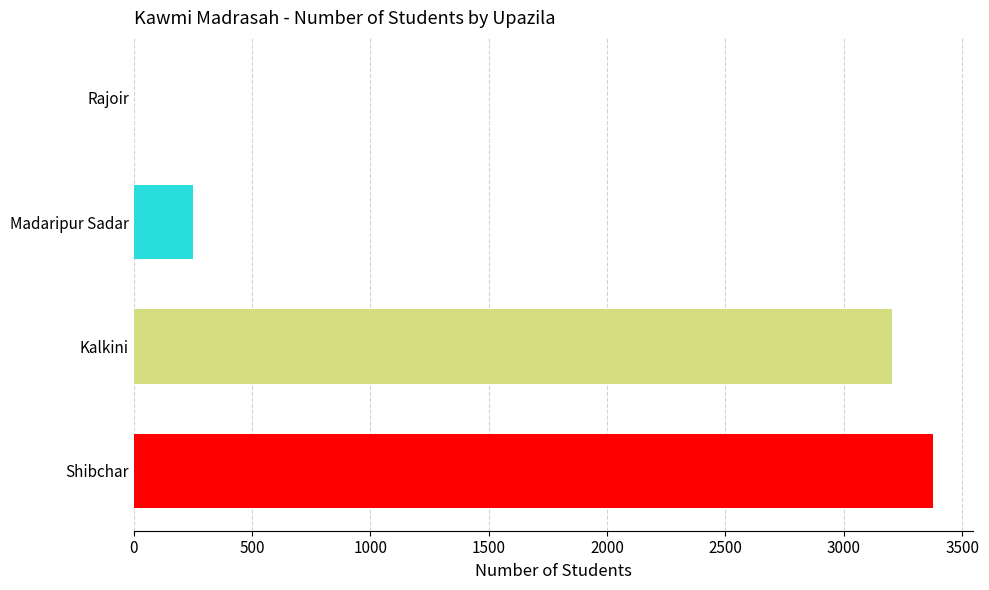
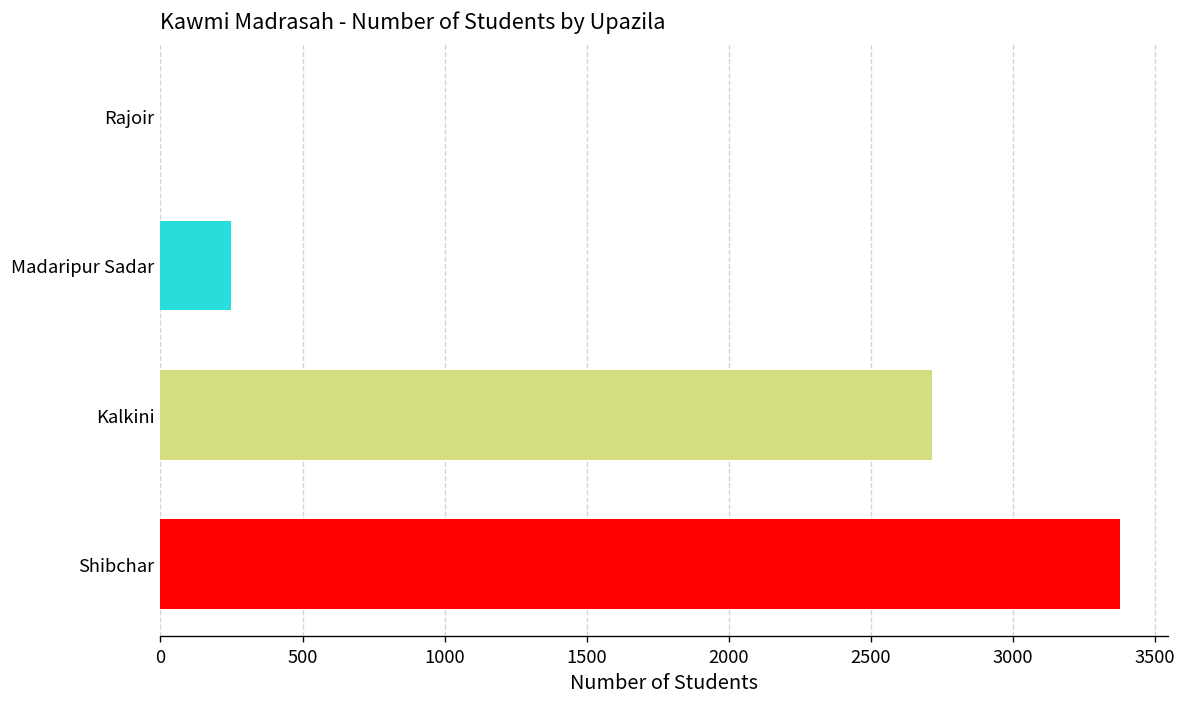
  {
    "Rajoir": 0,
    "Madaripur Sadar": 250,
-   "Kalkini": 3200,
+   "Kalkini": 2720,
    "Shibchar": 3380
  }
